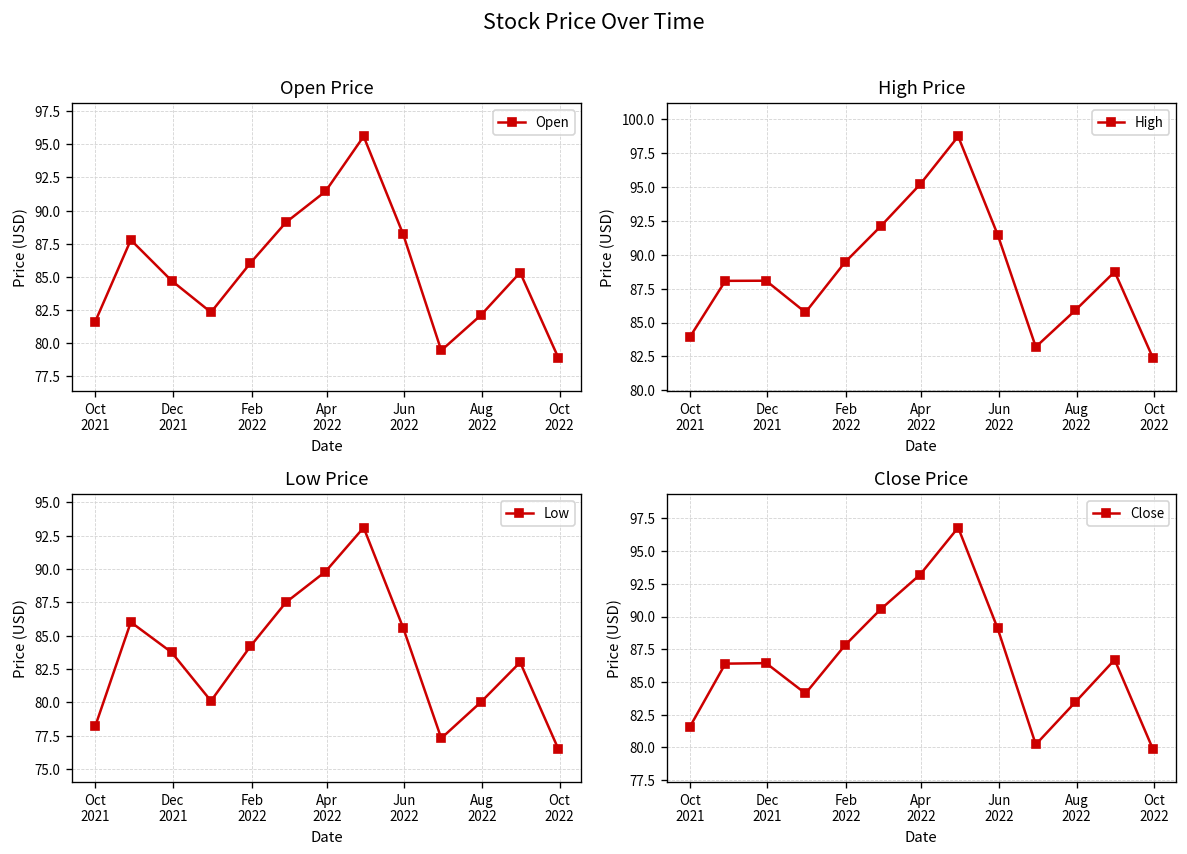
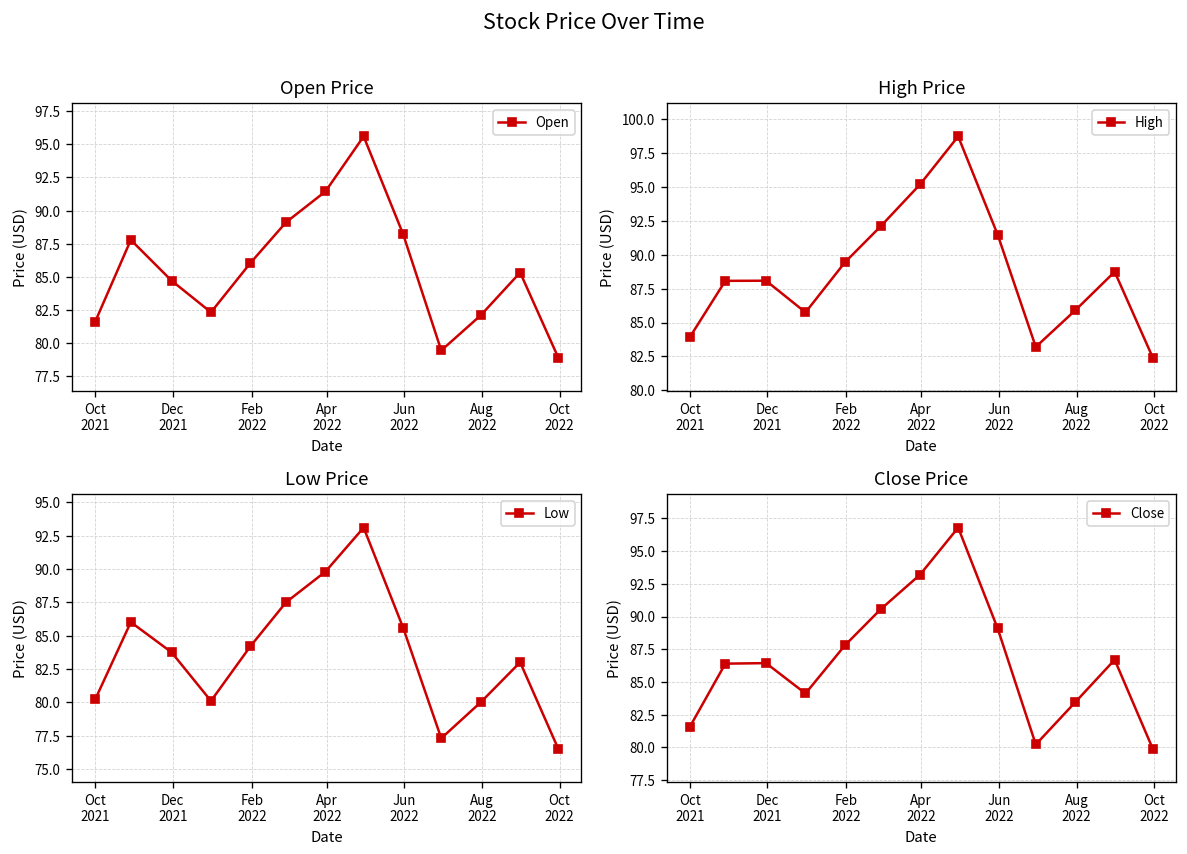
  {
    "Open Price": {
      "Oct 2021": 81.6
    },
    "High Price": {
      "Oct 2021": 83.9
    },
    "Low Price": {
-     "Oct 2021": 78.2
+     "Oct 2021": 80.2
    },
    "Close Price": {
      "Oct 2021": 81.6
    }
  }
